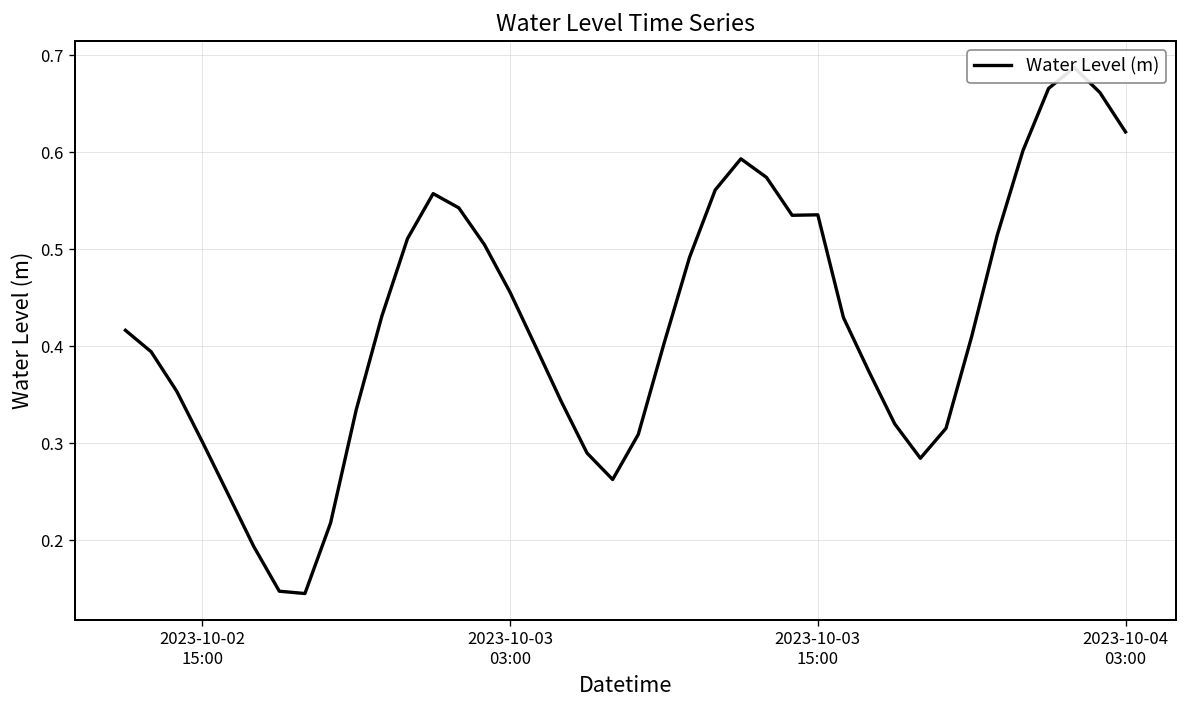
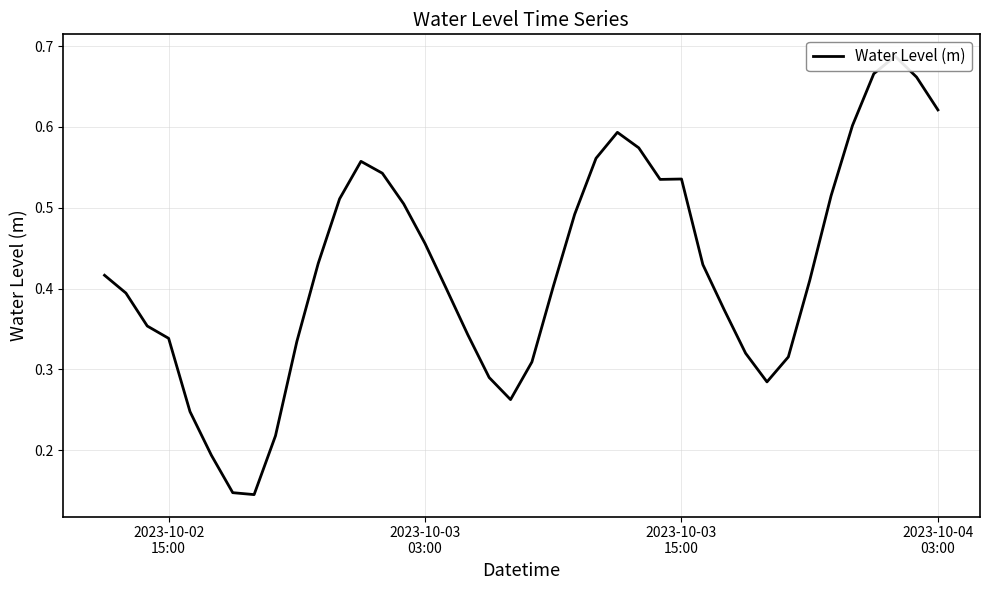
  {
-   "2023-10-02 15:00": 0.30,
+   "2023-10-02 15:00": 0.34,
    "2023-10-03 03:00": 0.46,
    "2023-10-03 15:00": 0.54,
    "2023-10-04 03:00": 0.62
  }
